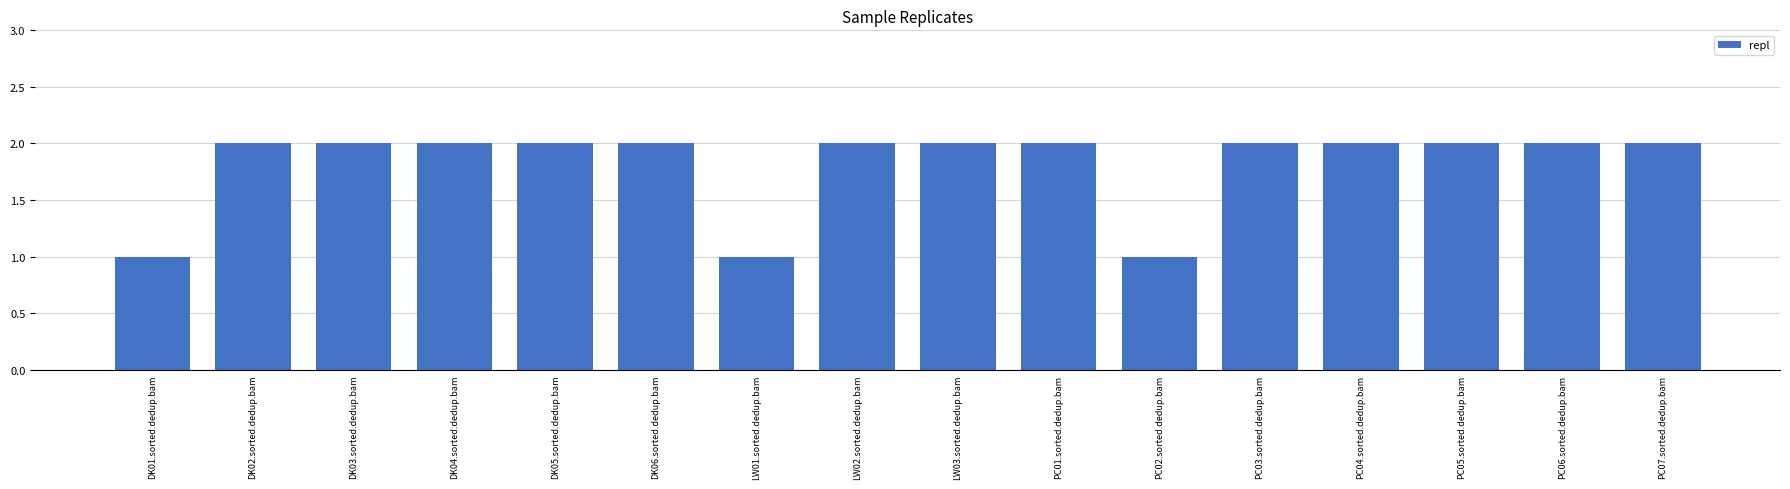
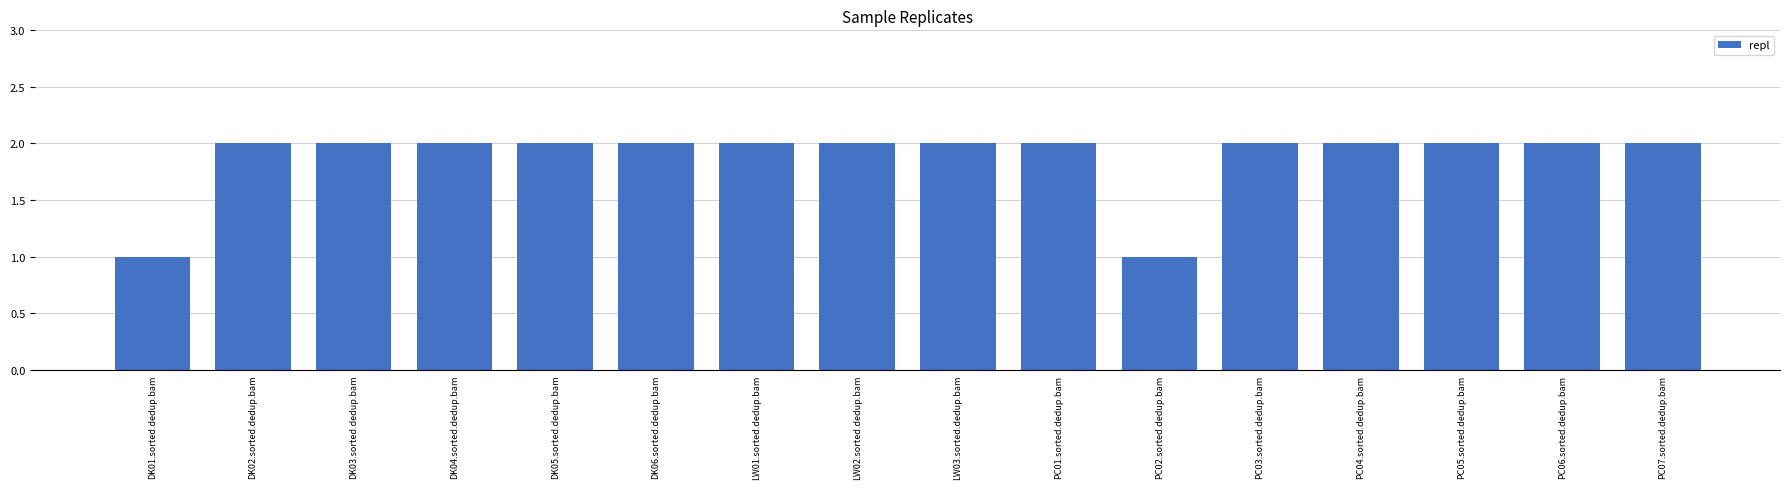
  {
    "DK01.sorted.dedup.bam": 1,
    "DK02.sorted.dedup.bam": 2,
    "DK03.sorted.dedup.bam": 2,
    "DK04.sorted.dedup.bam": 2,
    "DK05.sorted.dedup.bam": 2,
    "DK06.sorted.dedup.bam": 2,
-   "LW01.sorted.dedup.bam": 1,
+   "LW01.sorted.dedup.bam": 2,
    "LW02.sorted.dedup.bam": 2,
    "LW03.sorted.dedup.bam": 2,
    "PC01.sorted.dedup.bam": 2,
    "PC02.sorted.dedup.bam": 1,
    "PC03.sorted.dedup.bam": 2,
    "PC04.sorted.dedup.bam": 2,
    "PC05.sorted.dedup.bam": 2,
    "PC06.sorted.dedup.bam": 2,
    "PC07.sorted.dedup.bam": 2
  }
